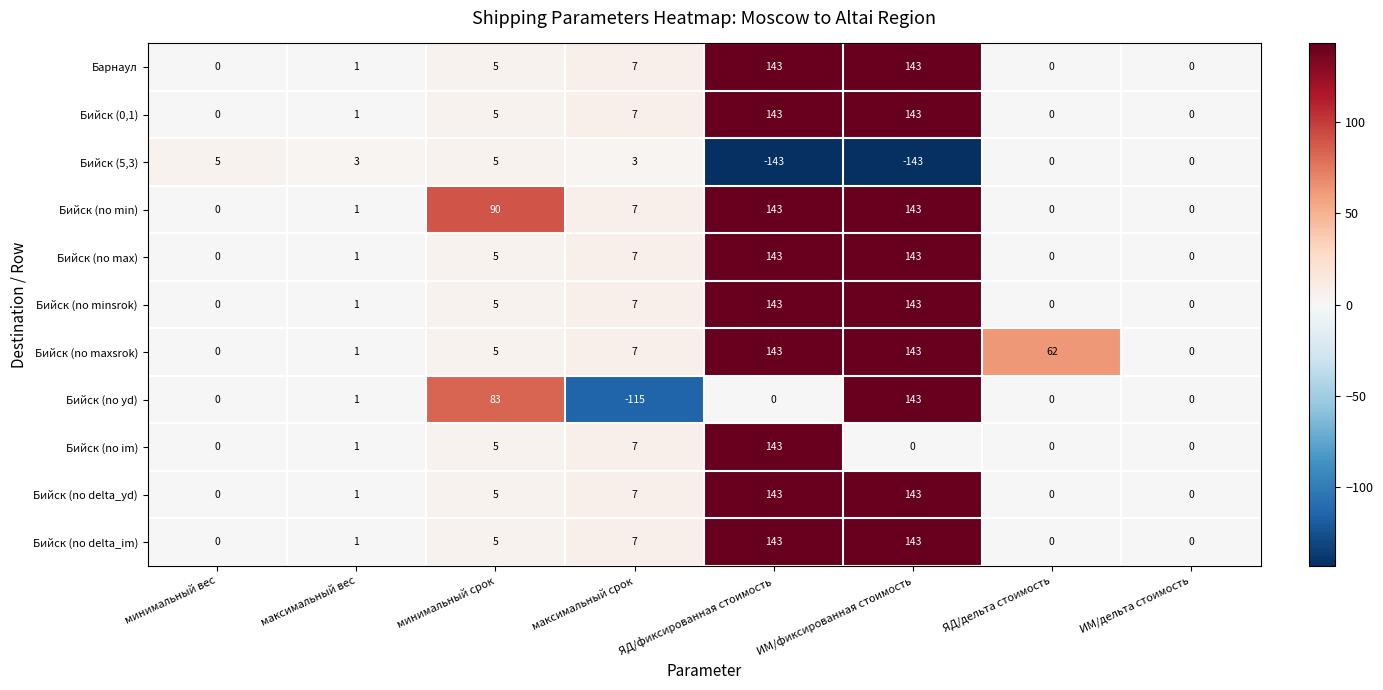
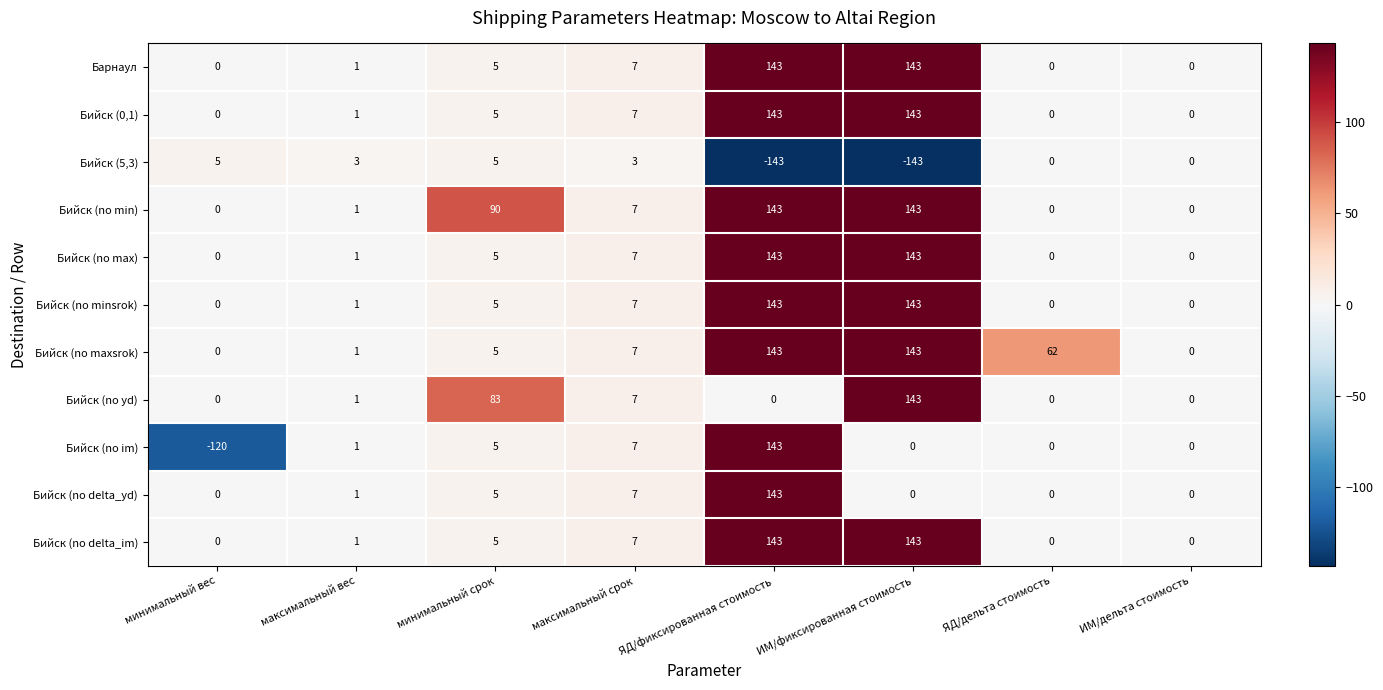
  {
    "Барнаул": {
      "минимальный вес": 0,
      "максимальный вес": 1,
      "минимальный срок": 5,
      "максимальный срок": 7,
      "ЯД/фиксированная стоимость": 143,
      "ИМ/фиксированная стоимость": 143,
      "ЯД/дельта стоимость": 0,
      "ИМ/дельта стоимость": 0
    },
    "Бийск (0,1)": {
      "минимальный вес": 0,
      "максимальный вес": 1,
      "минимальный срок": 5,
      "максимальный срок": 7,
      "ЯД/фиксированная стоимость": 143,
      "ИМ/фиксированная стоимость": 143,
      "ЯД/дельта стоимость": 0,
      "ИМ/дельта стоимость": 0
    },
    "Бийск (5,3)": {
      "минимальный вес": 5,
      "максимальный вес": 3,
      "минимальный срок": 5,
      "максимальный срок": 3,
      "ЯД/фиксированная стоимость": -143,
      "ИМ/фиксированная стоимость": -143,
      "ЯД/дельта стоимость": 0,
      "ИМ/дельта стоимость": 0
    },
    "Бийск (no min)": {
      "минимальный вес": 0,
      "максимальный вес": 1,
      "минимальный срок": 90,
      "максимальный срок": 7,
      "ЯД/фиксированная стоимость": 143,
      "ИМ/фиксированная стоимость": 143,
      "ЯД/дельта стоимость": 0,
      "ИМ/дельта стоимость": 0
    },
    "Бийск (no max)": {
      "минимальный вес": 0,
      "максимальный вес": 1,
      "минимальный срок": 5,
      "максимальный срок": 7,
      "ЯД/фиксированная стоимость": 143,
      "ИМ/фиксированная стоимость": 143,
      "ЯД/дельта стоимость": 0,
      "ИМ/дельта стоимость": 0
    },
    "Бийск (no minsrok)": {
      "минимальный вес": 0,
      "максимальный вес": 1,
      "минимальный срок": 5,
      "максимальный срок": 7,
      "ЯД/фиксированная стоимость": 143,
      "ИМ/фиксированная стоимость": 143,
      "ЯД/дельта стоимость": 0,
      "ИМ/дельта стоимость": 0
    },
    "Бийск (no maxsrok)": {
      "минимальный вес": 0,
      "максимальный вес": 1,
      "минимальный срок": 5,
      "максимальный срок": 7,
      "ЯД/фиксированная стоимость": 143,
      "ИМ/фиксированная стоимость": 143,
      "ЯД/дельта стоимость": 62,
      "ИМ/дельта стоимость": 0
    },
    "Бийск (no yd)": {
      "минимальный вес": 0,
      "максимальный вес": 1,
      "минимальный срок": 83,
-     "максимальный срок": -115,
+     "максимальный срок": 7,
      "ЯД/фиксированная стоимость": 0,
      "ИМ/фиксированная стоимость": 143,
      "ЯД/дельта стоимость": 0,
      "ИМ/дельта стоимость": 0
    },
    "Бийск (no im)": {
-     "минимальный вес": 0,
+     "минимальный вес": -120,
      "максимальный вес": 1,
      "минимальный срок": 5,
      "максимальный срок": 7,
      "ЯД/фиксированная стоимость": 143,
      "ИМ/фиксированная стоимость": 0,
      "ЯД/дельта стоимость": 0,
      "ИМ/дельта стоимость": 0
    },
    "Бийск (no delta_yd)": {
      "минимальный вес": 0,
      "максимальный вес": 1,
      "минимальный срок": 5,
      "максимальный срок": 7,
      "ЯД/фиксированная стоимость": 143,
-     "ИМ/фиксированная стоимость": 143,
+     "ИМ/фиксированная стоимость": 0,
      "ЯД/дельта стоимость": 0,
      "ИМ/дельта стоимость": 0
    },
    "Бийск (no delta_im)": {
      "минимальный вес": 0,
      "максимальный вес": 1,
      "минимальный срок": 5,
      "максимальный срок": 7,
      "ЯД/фиксированная стоимость": 143,
      "ИМ/фиксированная стоимость": 143,
      "ЯД/дельта стоимость": 0,
      "ИМ/дельта стоимость": 0
    }
  }
